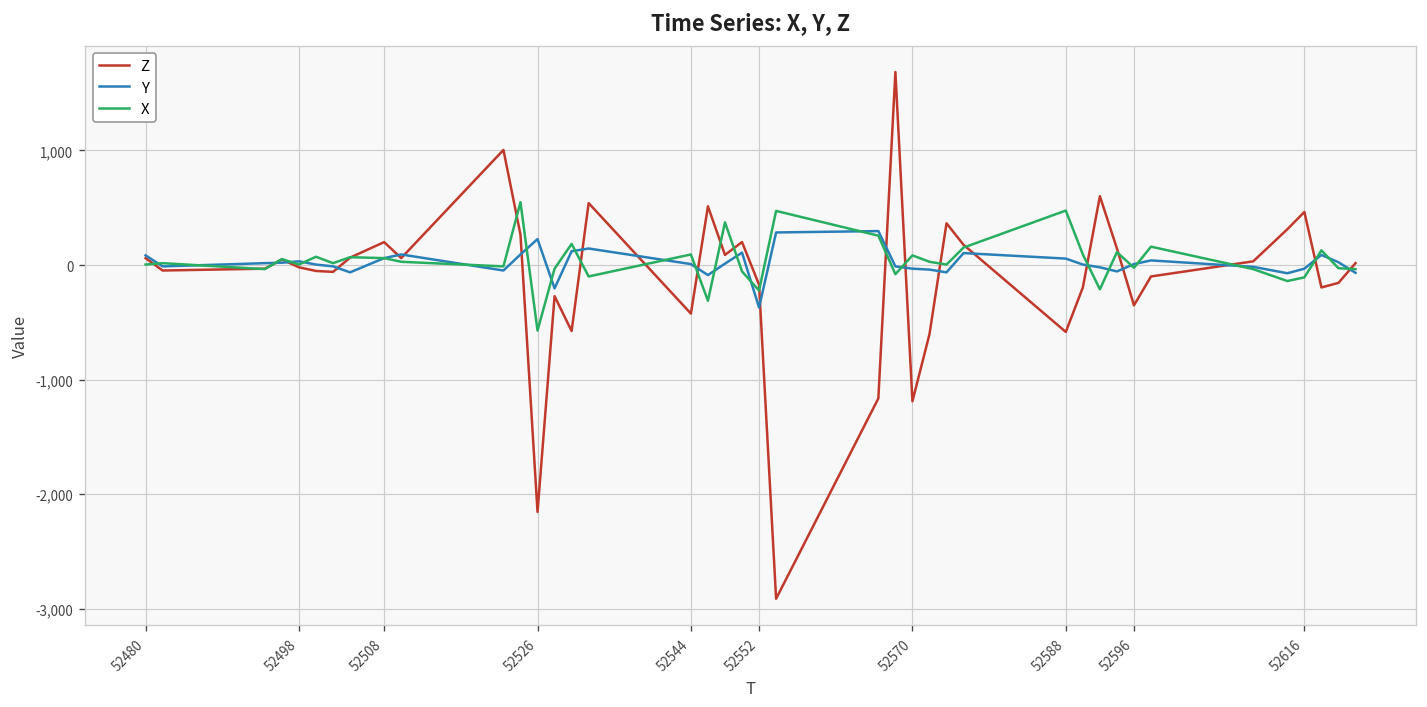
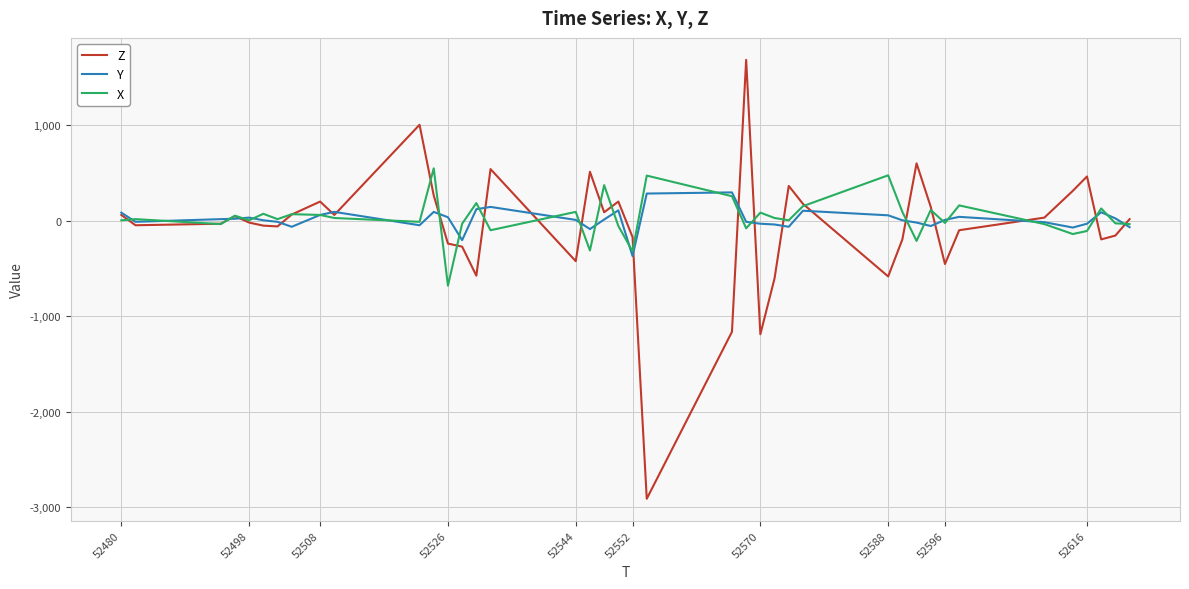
  {
    "Z": {
      "52508": "200",
-     "52526": "-2,200",
+     "52526": "-200",
      "52544": "-400",
      "52552": "-200",
      "52570": "-1,200",
      "52588": "-600",
-     "52596": "-400",
+     "52596": "-500",
      "52616": "500"
    },
    "Y": {
      "52498": "0",
-     "52526": "200",
+     "52526": "0",
      "52544": "0",
      "52552": "-400",
      "52570": "0",
      "52588": "100",
      "52596": "0",
      "52616": "0"
    },
    "X": {
      "52480": "0",
-     "52526": "-600",
+     "52526": "-700",
      "52544": "100",
-     "52552": "-200",
+     "52552": "-300",
      "52570": "100",
      "52588": "500",
      "52596": "0",
      "52616": "-100"
    }
  }
